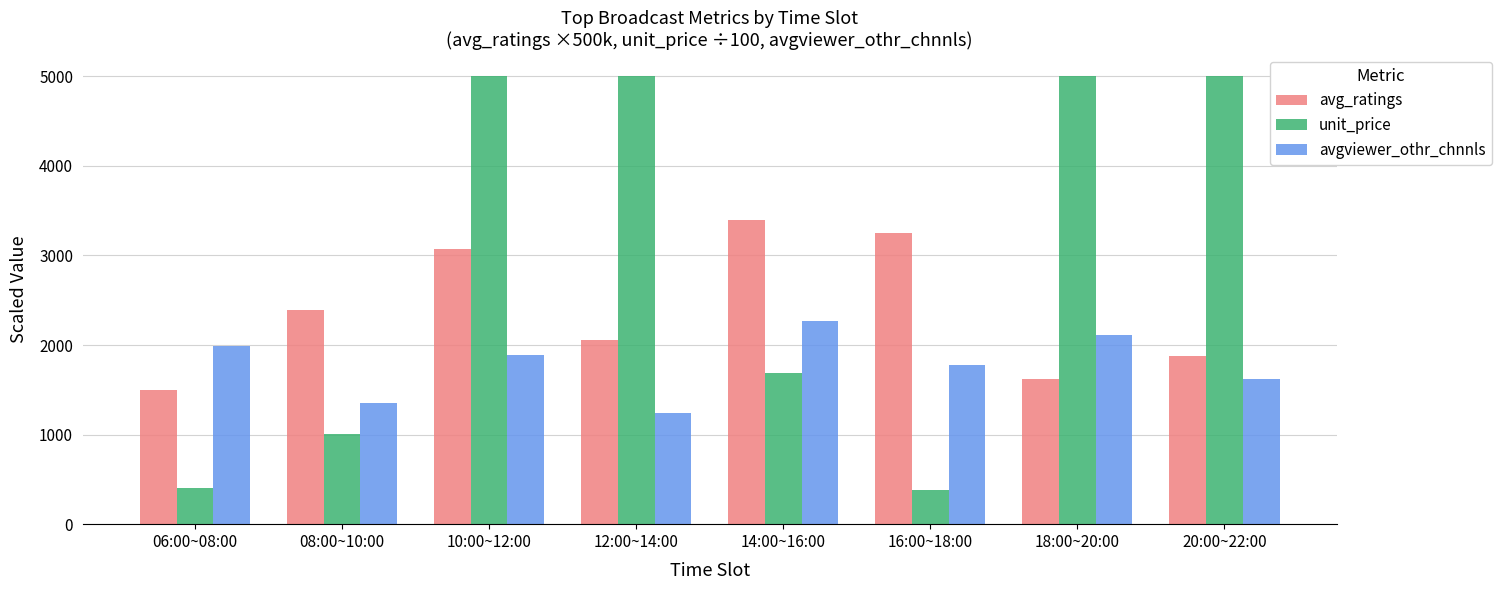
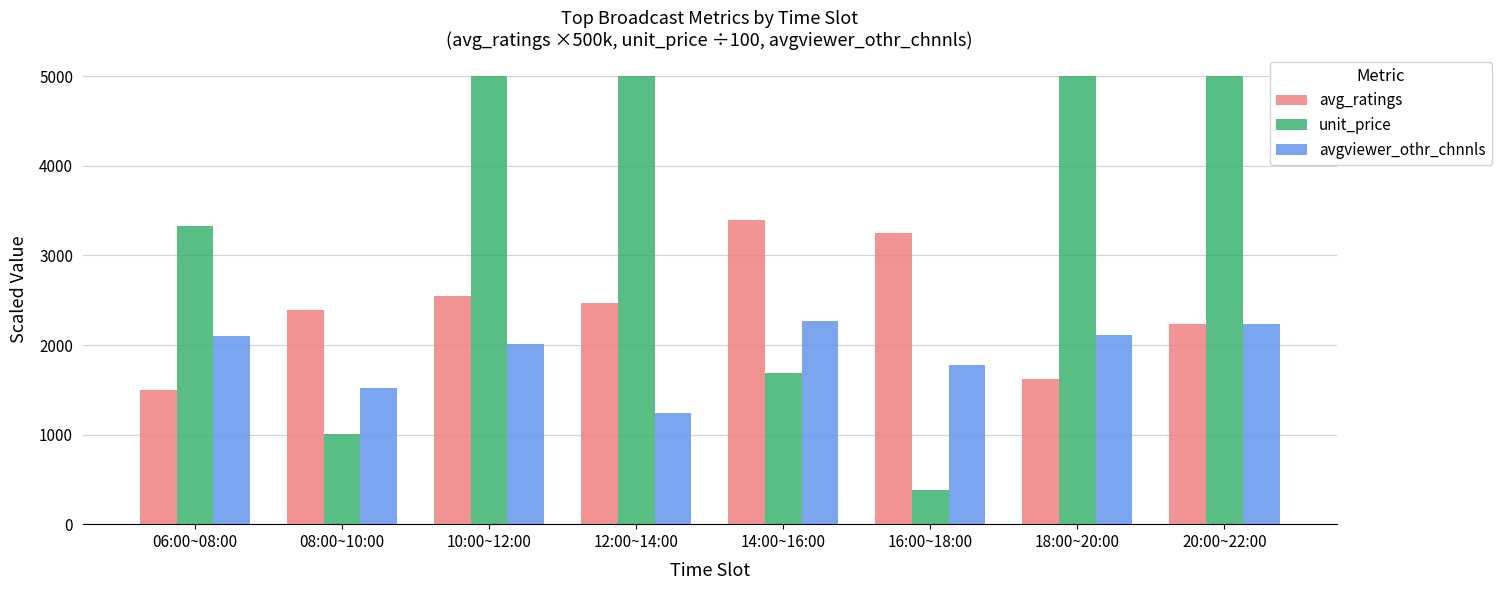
  {
    "avg_ratings": {
      "06:00~08:00": 1500,
      "08:00~10:00": 2400,
-     "10:00~12:00": 3100,
-     "12:00~14:00": 2100,
+     "10:00~12:00": 2500,
+     "12:00~14:00": 2500,
      "14:00~16:00": 3400,
      "16:00~18:00": 3300,
      "18:00~20:00": 1600,
-     "20:00~22:00": 1900
+     "20:00~22:00": 2200
    },
    "unit_price": {
-     "06:00~08:00": 400,
+     "06:00~08:00": 3300,
      "08:00~10:00": 1000,
      "10:00~12:00": 5000,
      "12:00~14:00": 5000,
      "14:00~16:00": 1700,
      "16:00~18:00": 400,
      "18:00~20:00": 5000,
      "20:00~22:00": 5000
    },
    "avgviewer_othr_chnnls": {
-     "06:00~08:00": 2000,
-     "08:00~10:00": 1400,
-     "10:00~12:00": 1900,
+     "06:00~08:00": 2100,
+     "08:00~10:00": 1500,
+     "10:00~12:00": 2000,
      "12:00~14:00": 1200,
      "14:00~16:00": 2300,
      "16:00~18:00": 1800,
      "18:00~20:00": 2100,
-     "20:00~22:00": 1600
+     "20:00~22:00": 2200
    }
  }
